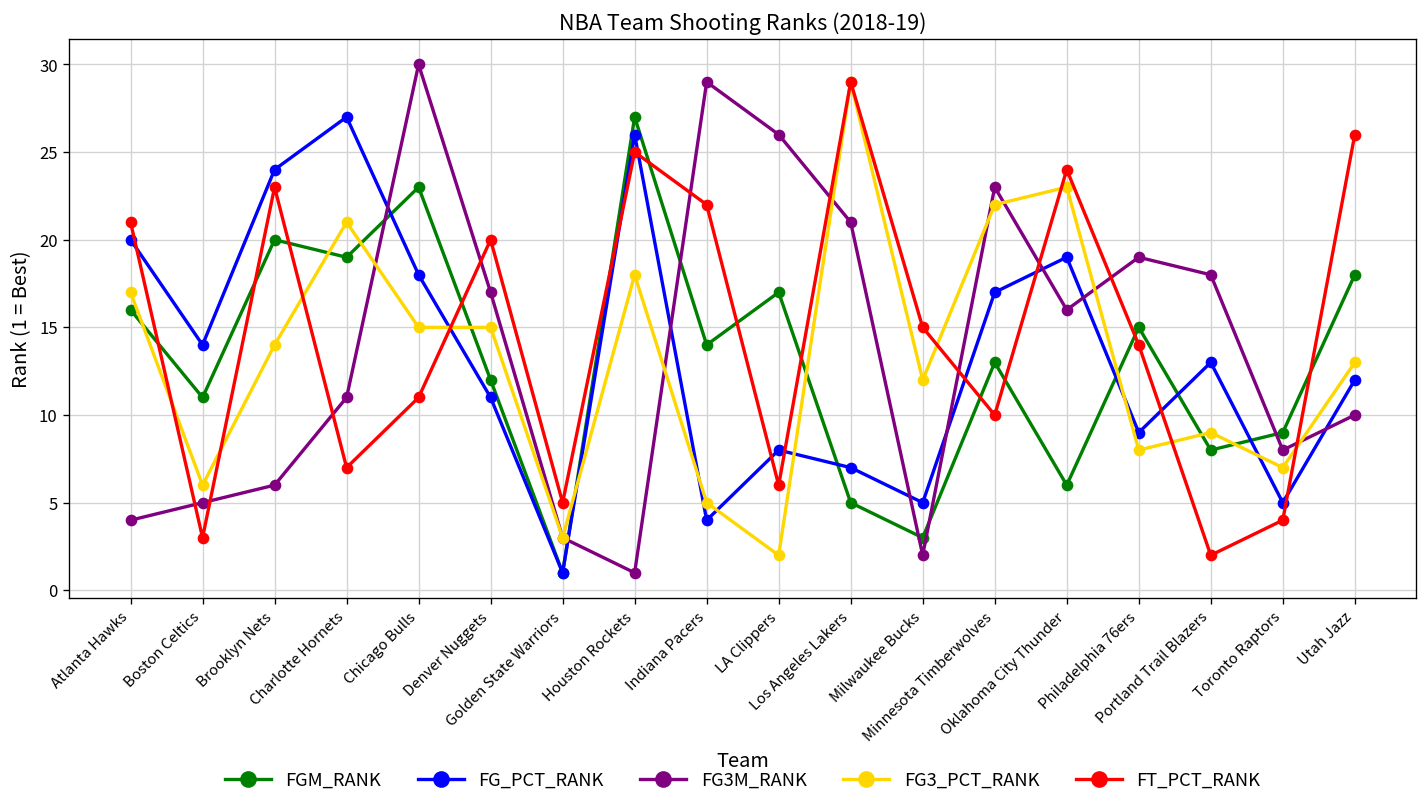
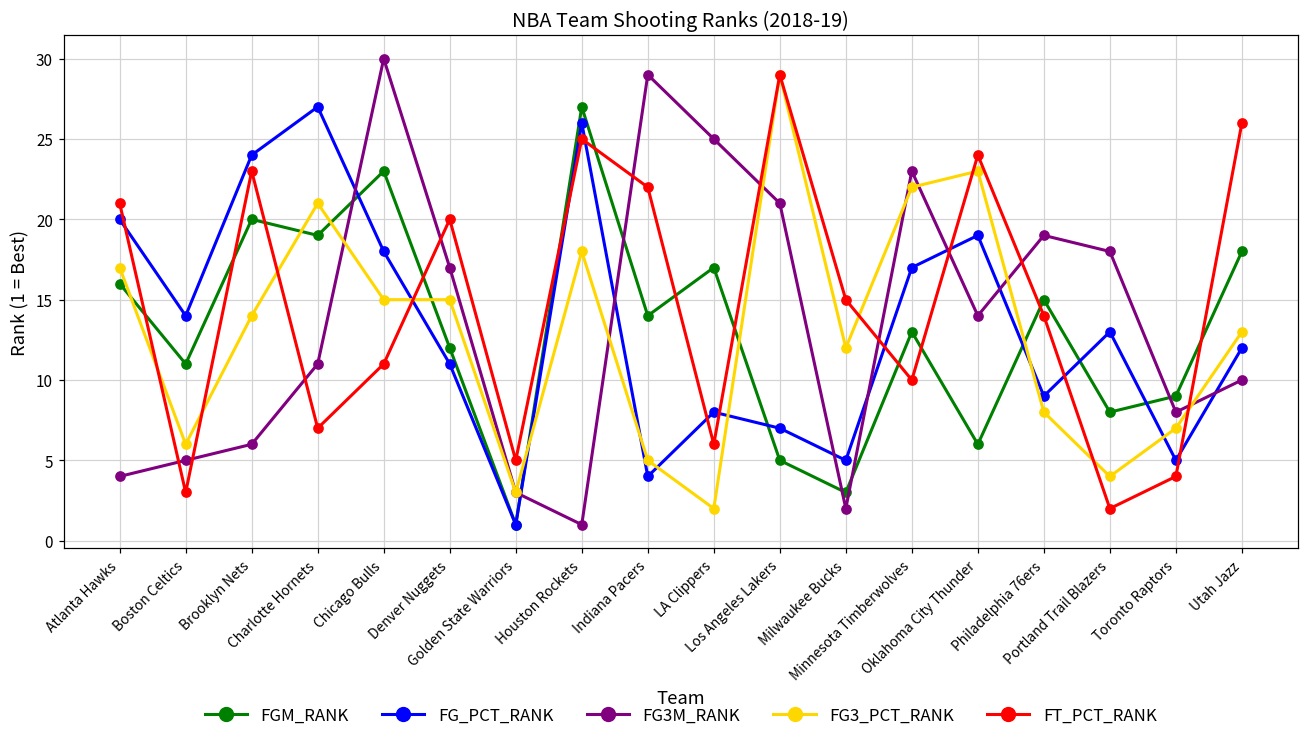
  {
    "FGM_RANK": {
      "Atlanta Hawks": 16,
      "Boston Celtics": 11,
      "Brooklyn Nets": 20,
      "Charlotte Hornets": 19,
      "Chicago Bulls": 23,
      "Denver Nuggets": 12,
      "Houston Rockets": 27,
      "Indiana Pacers": 14,
      "LA Clippers": 17,
      "Los Angeles Lakers": 5,
      "Milwaukee Bucks": 3,
      "Minnesota Timberwolves": 13,
      "Oklahoma City Thunder": 6,
      "Philadelphia 76ers": 15,
      "Portland Trail Blazers": 8,
      "Toronto Raptors": 9,
      "Utah Jazz": 18
    },
    "FG_PCT_RANK": {
      "Atlanta Hawks": 20,
      "Boston Celtics": 14,
      "Brooklyn Nets": 24,
      "Charlotte Hornets": 27,
      "Chicago Bulls": 18,
      "Denver Nuggets": 11,
      "Houston Rockets": 26,
      "Indiana Pacers": 4,
      "LA Clippers": 8,
      "Los Angeles Lakers": 7,
      "Milwaukee Bucks": 5,
      "Minnesota Timberwolves": 17,
      "Oklahoma City Thunder": 19,
      "Philadelphia 76ers": 9,
      "Portland Trail Blazers": 13,
      "Toronto Raptors": 5,
      "Utah Jazz": 12
    },
    "FG3M_RANK": {
      "Atlanta Hawks": 4,
      "Boston Celtics": 5,
      "Brooklyn Nets": 6,
      "Charlotte Hornets": 11,
      "Chicago Bulls": 30,
      "Denver Nuggets": 17,
      "Houston Rockets": 1,
      "Indiana Pacers": 29,
-     "LA Clippers": 26,
+     "LA Clippers": 25,
      "Los Angeles Lakers": 21,
      "Milwaukee Bucks": 2,
      "Minnesota Timberwolves": 23,
-     "Oklahoma City Thunder": 16,
+     "Oklahoma City Thunder": 14,
      "Philadelphia 76ers": 19,
      "Portland Trail Blazers": 18,
      "Toronto Raptors": 8,
      "Utah Jazz": 10
    },
    "FG3_PCT_RANK": {
      "Atlanta Hawks": 17,
      "Boston Celtics": 6,
      "Brooklyn Nets": 14,
      "Charlotte Hornets": 21,
      "Chicago Bulls": 15,
      "Denver Nuggets": 15,
      "Houston Rockets": 18,
      "Indiana Pacers": 5,
      "LA Clippers": 2,
      "Milwaukee Bucks": 12,
      "Minnesota Timberwolves": 22,
      "Oklahoma City Thunder": 23,
      "Philadelphia 76ers": 8,
-     "Portland Trail Blazers": 9,
+     "Portland Trail Blazers": 4,
      "Toronto Raptors": 7,
      "Utah Jazz": 13
    },
    "FT_PCT_RANK": {
      "Atlanta Hawks": 21,
      "Boston Celtics": 3,
      "Brooklyn Nets": 23,
      "Charlotte Hornets": 7,
      "Chicago Bulls": 11,
      "Denver Nuggets": 20,
      "Golden State Warriors": 5,
      "Houston Rockets": 25,
      "Indiana Pacers": 22,
      "LA Clippers": 6,
      "Milwaukee Bucks": 15,
      "Minnesota Timberwolves": 10,
      "Oklahoma City Thunder": 24,
      "Philadelphia 76ers": 14,
      "Portland Trail Blazers": 2,
      "Toronto Raptors": 4,
      "Utah Jazz": 26
    }
  }
